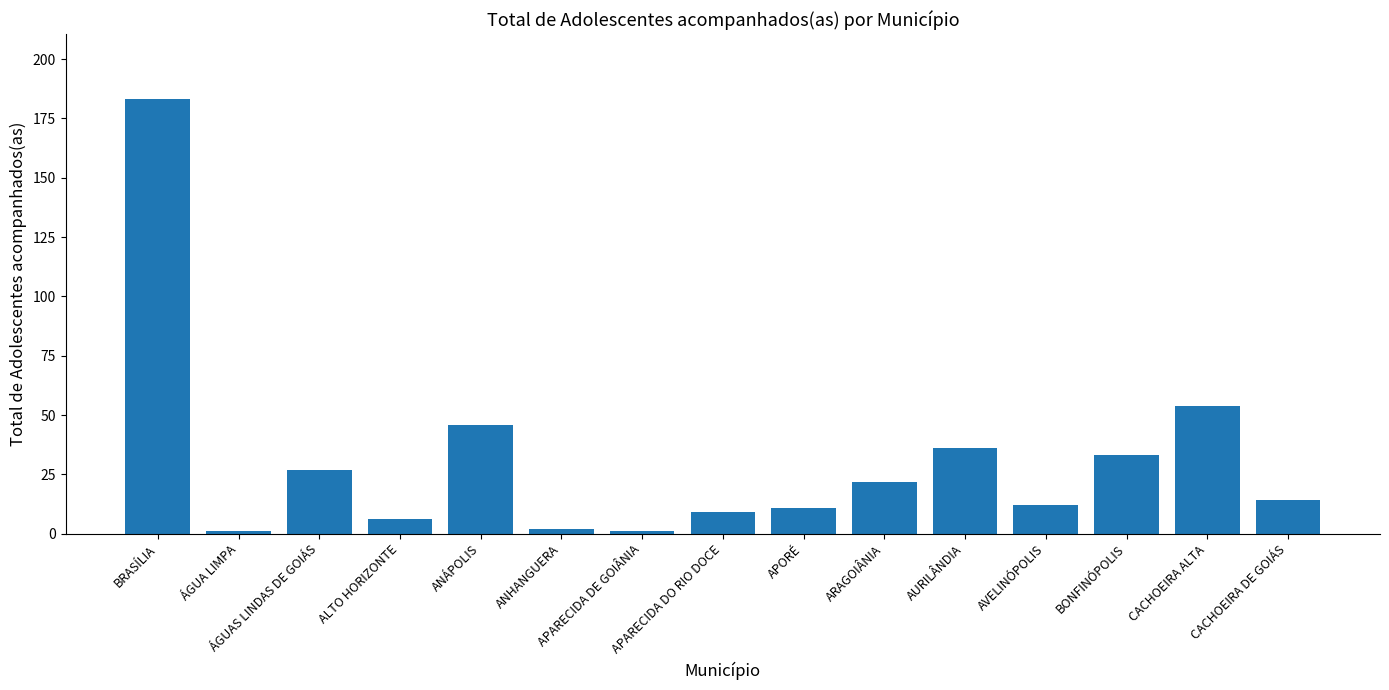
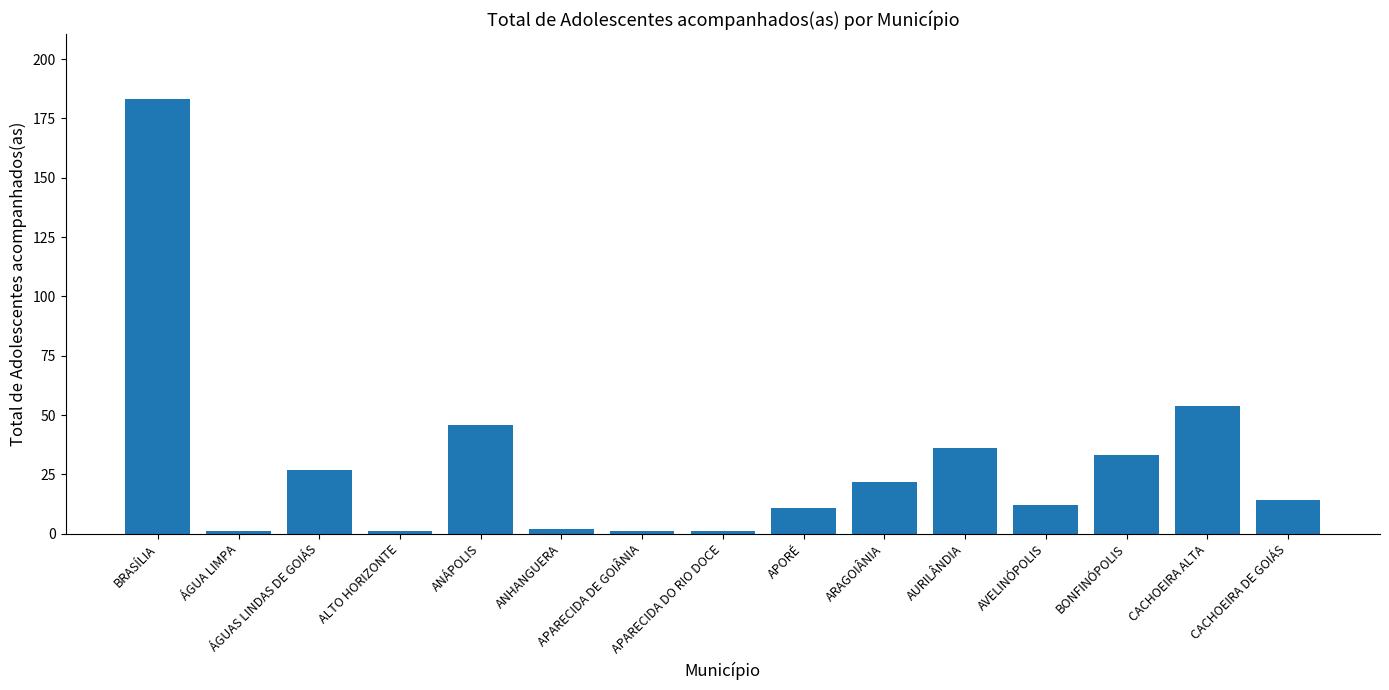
  {
    "BRASÍLIA": 183,
    "ÁGUAS LINDAS DE GOIÁS": 27,
-   "ALTO HORIZONTE": 6,
+   "ALTO HORIZONTE": 1,
    "ANÁPOLIS": 46,
    "ANHANGUERA": 2,
-   "APARECIDA DO RIO DOCE": 9,
+   "APARECIDA DO RIO DOCE": 1,
    "APORÉ": 11,
    "ARAGOIÂNIA": 22,
    "AURILÂNDIA": 36,
    "AVELINÓPOLIS": 12,
    "BONFINÓPOLIS": 33,
    "CACHOEIRA ALTA": 54,
    "CACHOEIRA DE GOIÁS": 14
  }
